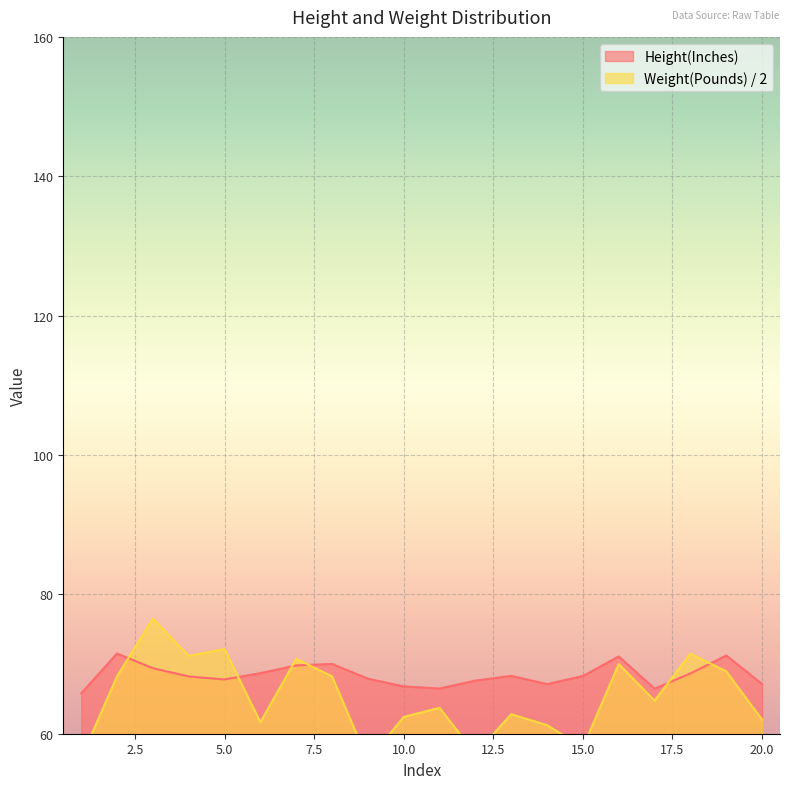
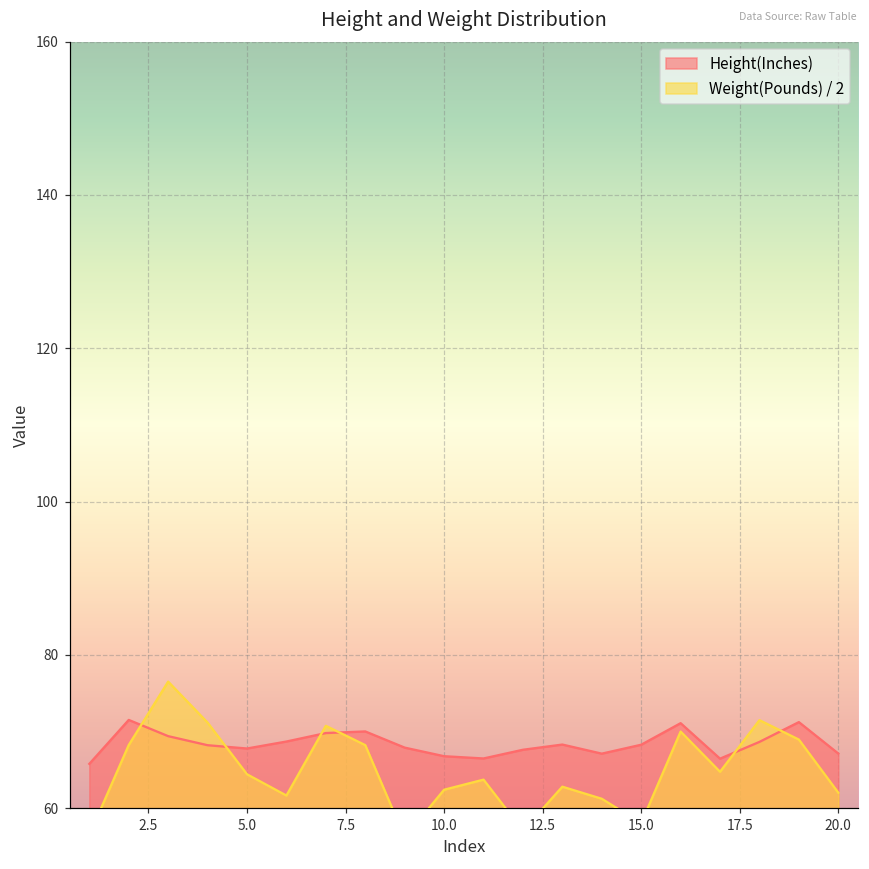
  {
    "Height(Inches)": {
      "5.0": 68,
      "10.0": 67,
      "15.0": 68,
      "20.0": 67
    },
    "Weight(Pounds) / 2": {
-     "5.0": 72,
+     "5.0": 64,
      "10.0": 62,
      "20.0": 62
    }
  }
